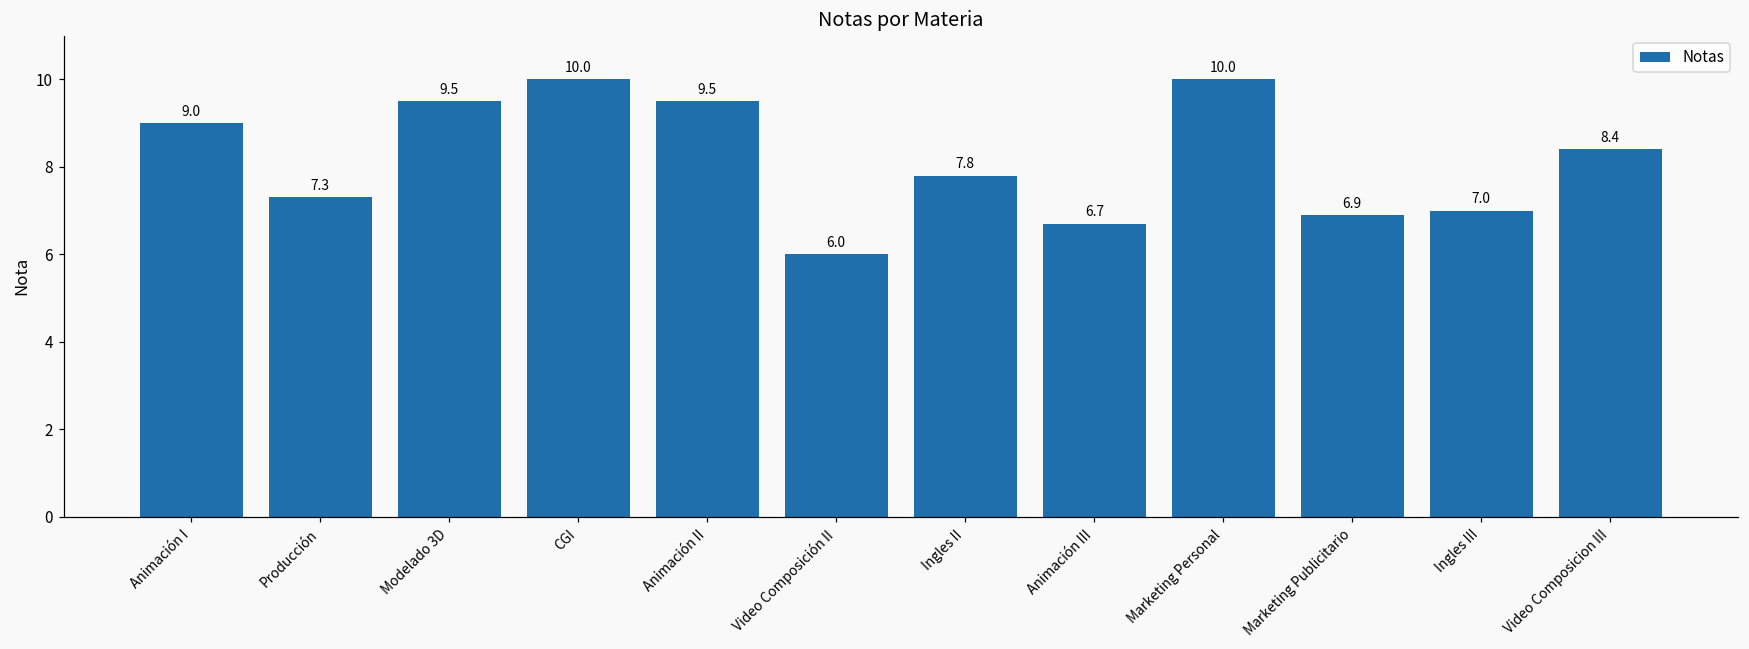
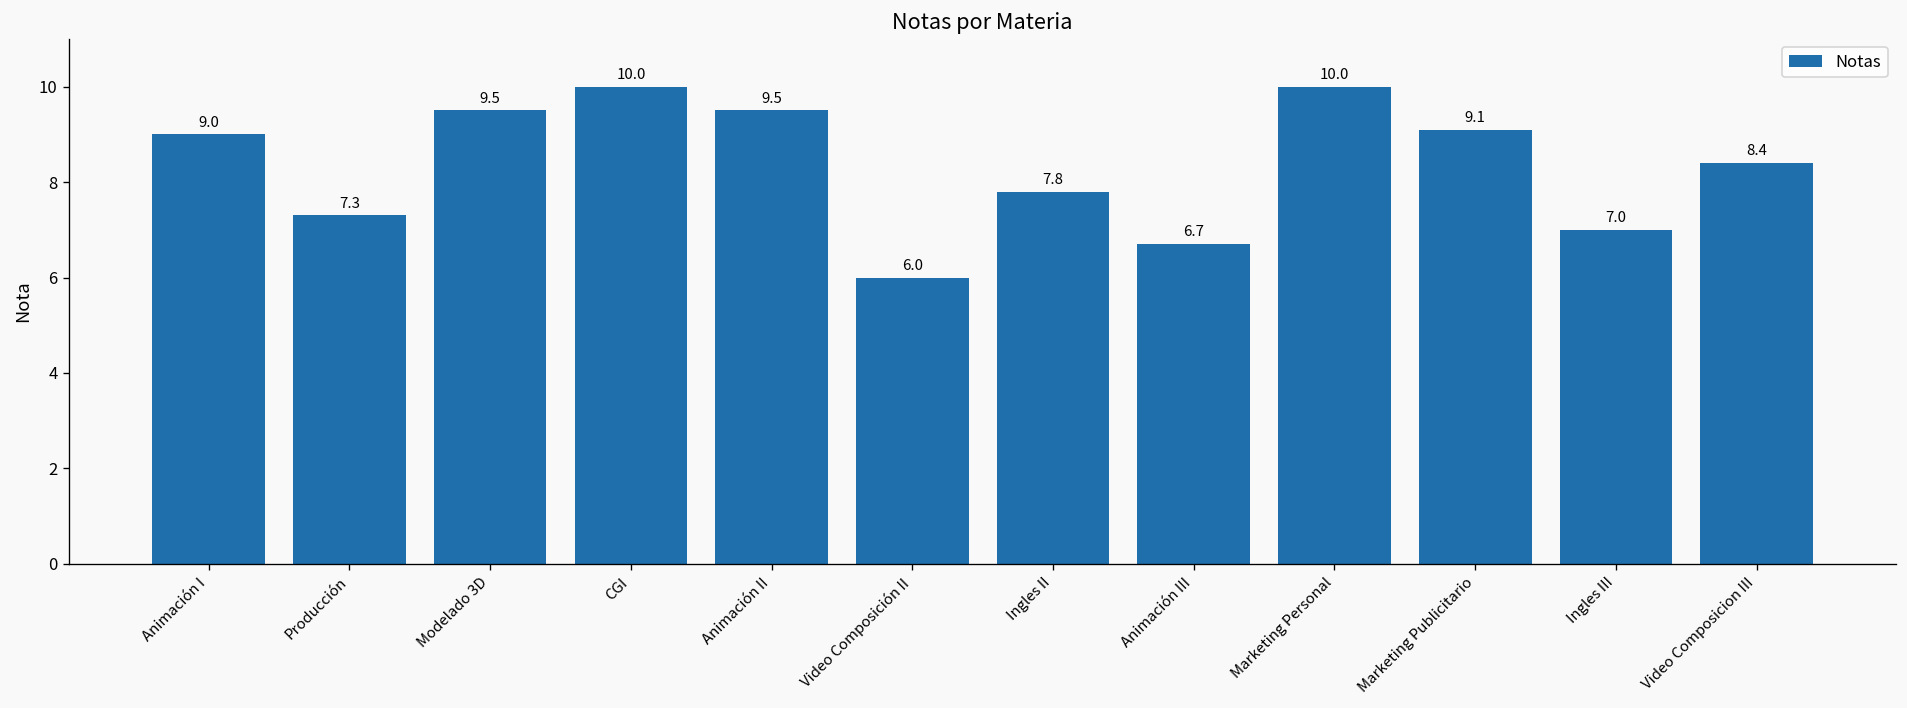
  {
    "Animación I": 9.0,
    "Producción": 7.3,
    "Modelado 3D": 9.5,
    "CGI": 10.0,
    "Animación II": 9.5,
    "Video Composición II": 6.0,
    "Ingles II": 7.8,
    "Animación III": 6.7,
    "Marketing Personal": 10.0,
-   "Marketing Publicitario": 6.9,
+   "Marketing Publicitario": 9.1,
    "Ingles III": 7.0,
    "Video Composicion III": 8.4
  }
